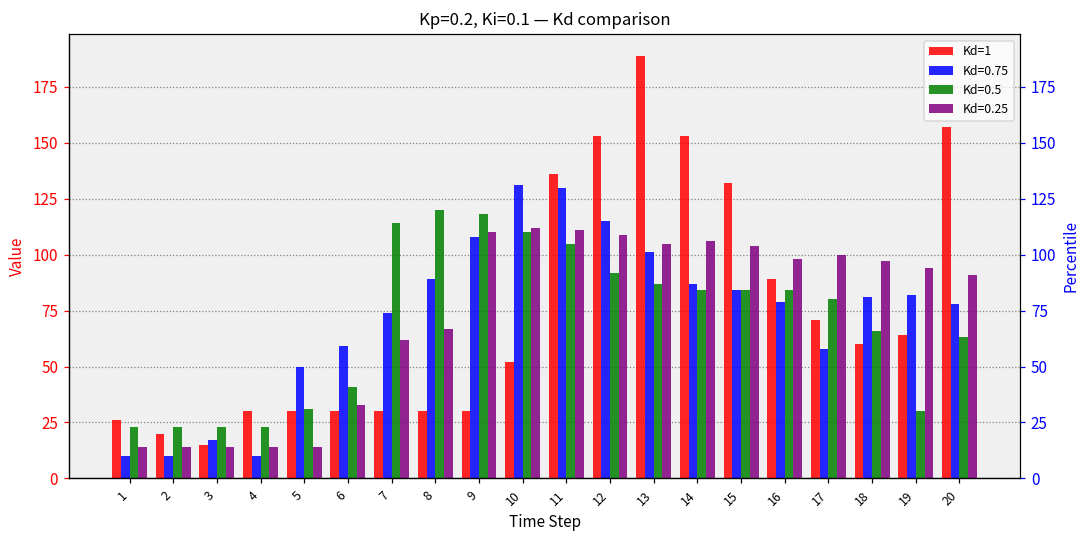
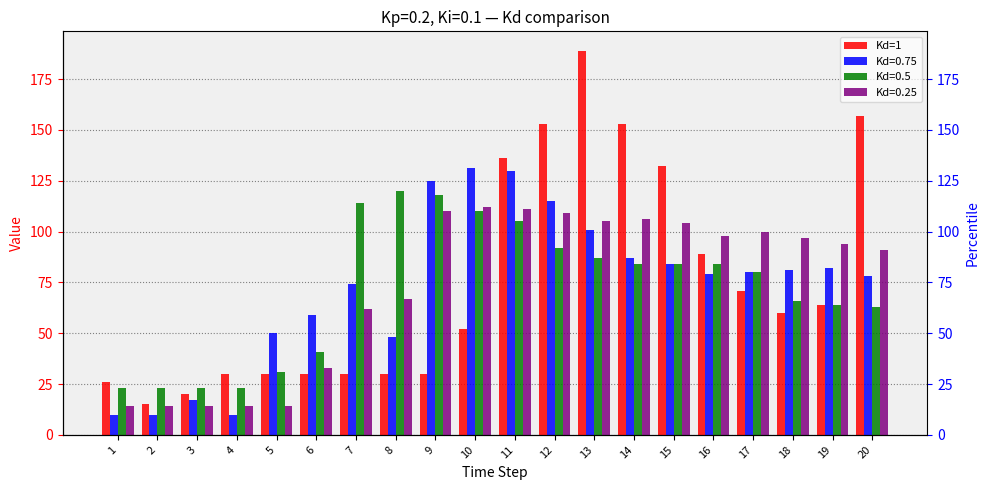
  {
    "Kd=1": {
      "1": 26,
-     "2": 20,
-     "3": 15,
+     "2": 15,
+     "3": 20,
      "4": 30,
      "5": 30,
      "6": 30,
      "7": 30,
      "8": 30,
      "9": 30,
      "10": 52,
      "11": 136,
      "12": 153,
      "13": 189,
      "14": 153,
      "15": 132,
      "16": 89,
      "17": 71,
      "18": 60,
      "19": 64,
      "20": 157
    },
    "Kd=0.75": {
      "1": 10,
      "2": 10,
      "3": 17,
      "4": 10,
      "5": 50,
      "6": 59,
      "7": 74,
-     "8": 89,
-     "9": 108,
+     "8": 48,
+     "9": 125,
      "10": 131,
      "11": 130,
      "12": 115,
      "13": 101,
      "14": 87,
      "15": 84,
      "16": 79,
-     "17": 58,
+     "17": 80,
      "18": 81,
      "19": 82,
      "20": 78
    },
    "Kd=0.5": {
      "1": 23,
      "2": 23,
      "3": 23,
      "4": 23,
      "5": 31,
      "6": 41,
      "7": 114,
      "8": 120,
      "9": 118,
      "10": 110,
      "11": 105,
      "12": 92,
      "13": 87,
      "14": 84,
      "15": 84,
      "16": 84,
      "17": 80,
      "18": 66,
-     "19": 30,
+     "19": 64,
      "20": 63
    },
    "Kd=0.25": {
      "1": 14,
      "2": 14,
      "3": 14,
      "4": 14,
      "5": 14,
      "6": 33,
      "7": 62,
      "8": 67,
      "9": 110,
      "10": 112,
      "11": 111,
      "12": 109,
      "13": 105,
      "14": 106,
      "15": 104,
      "16": 98,
      "17": 100,
      "18": 97,
      "19": 94,
      "20": 91
    }
  }
